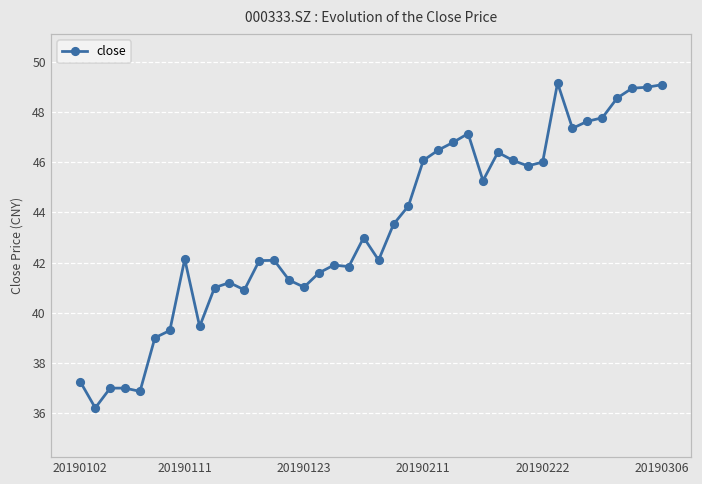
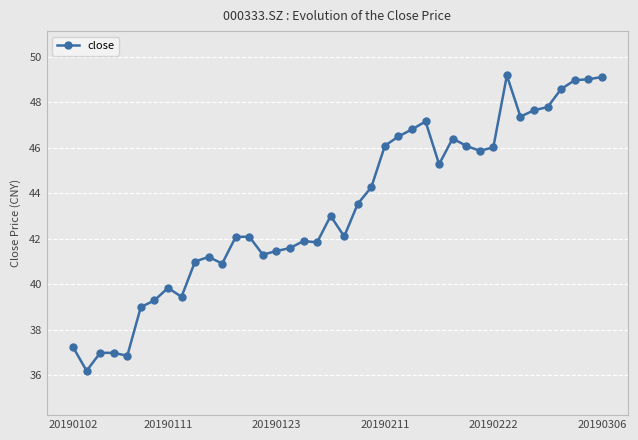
  {
    "20190102": 37.2,
-   "20190111": 42.1,
-   "20190123": 41.0,
+   "20190111": 39.8,
+   "20190123": 41.5,
    "20190211": 46.1,
    "20190222": 46.0,
    "20190306": 49.1
  }
